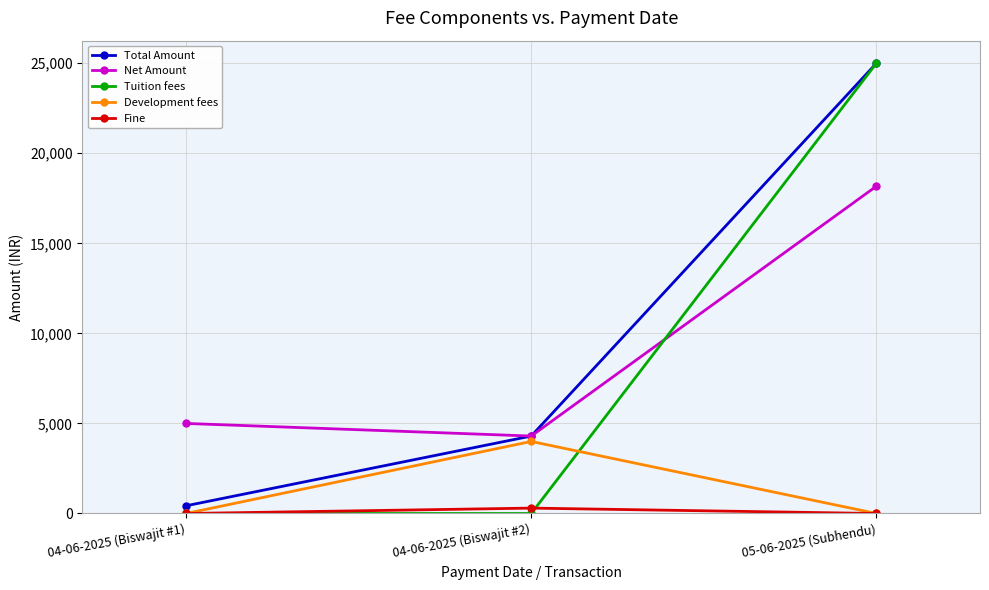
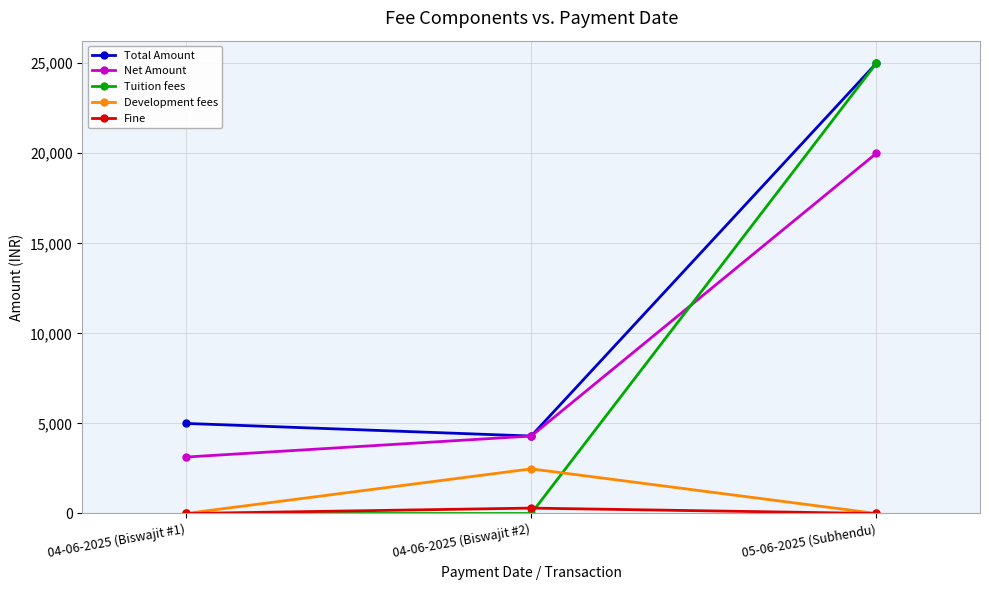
  {
    "Total Amount": {
-     "04-06-2025 (Biswajit #1)": "400"
+     "04-06-2025 (Biswajit #1)": "5,000"
    },
    "Net Amount": {
-     "04-06-2025 (Biswajit #1)": "5,000",
-     "05-06-2025 (Subhendu)": "18,200"
+     "04-06-2025 (Biswajit #1)": "3,100",
+     "05-06-2025 (Subhendu)": "20,000"
    },
    "Tuition fees": {
      "04-06-2025 (Biswajit #2)": "0"
    },
    "Development fees": {
-     "04-06-2025 (Biswajit #2)": "4,000"
+     "04-06-2025 (Biswajit #2)": "2,500"
    },
    "Fine": {
      "04-06-2025 (Biswajit #2)": "300"
    }
  }
